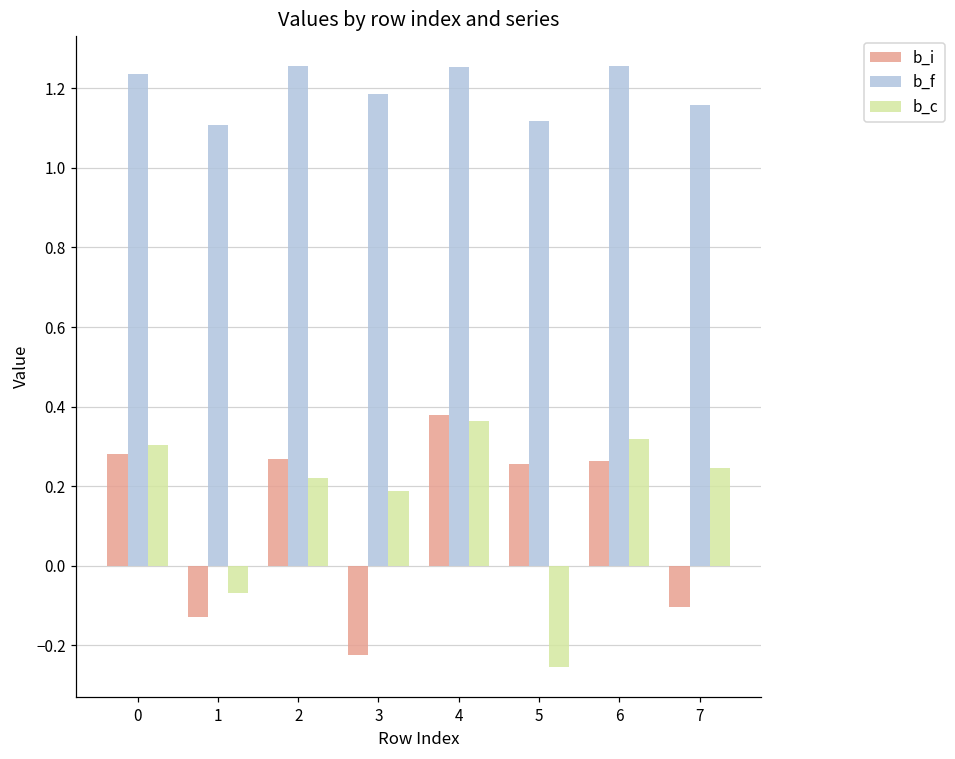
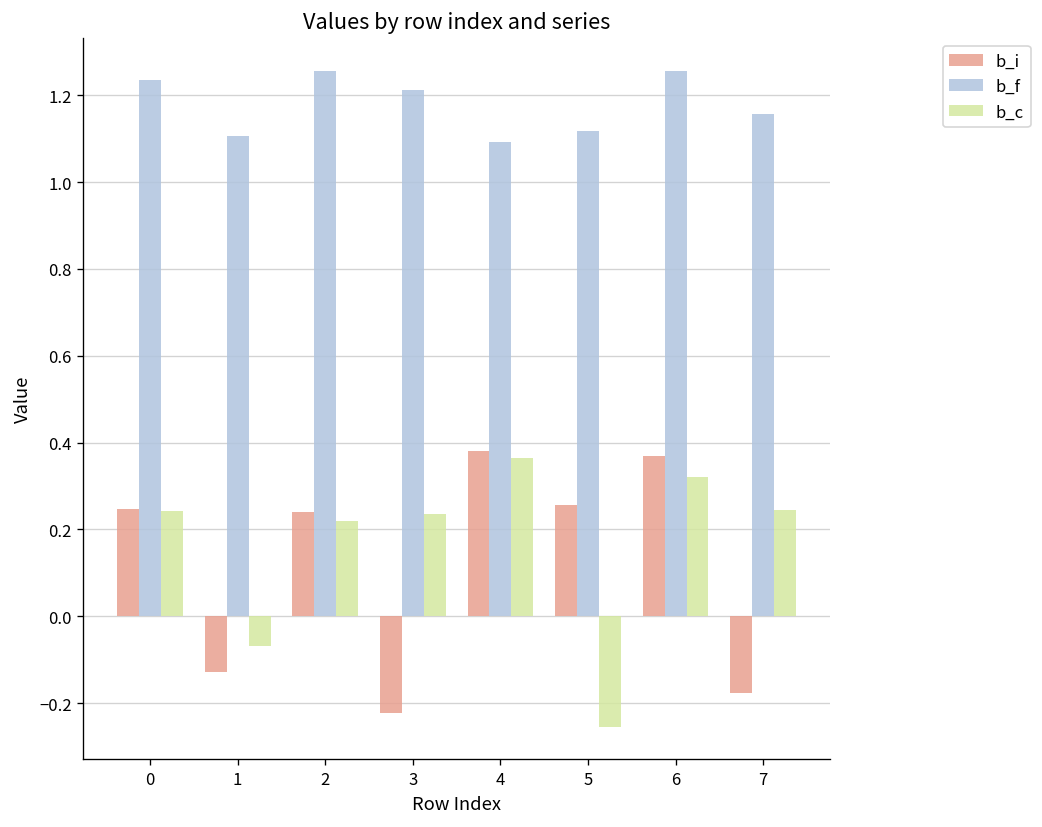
  {
    "b_i": {
-     "0": 0.28,
+     "0": 0.25,
      "1": -0.13,
-     "2": 0.27,
+     "2": 0.24,
      "3": -0.22,
      "4": 0.38,
      "5": 0.26,
-     "6": 0.26,
-     "7": -0.10
+     "6": 0.37,
+     "7": -0.18
    },
    "b_f": {
      "0": 1.24,
      "1": 1.11,
      "2": 1.26,
-     "3": 1.19,
-     "4": 1.25,
+     "3": 1.21,
+     "4": 1.09,
      "5": 1.12,
      "6": 1.26,
      "7": 1.16
    },
    "b_c": {
-     "0": 0.30,
+     "0": 0.24,
      "1": -0.07,
      "2": 0.22,
-     "3": 0.19,
+     "3": 0.24,
      "4": 0.36,
      "5": -0.25,
      "6": 0.32,
      "7": 0.25
    }
  }
